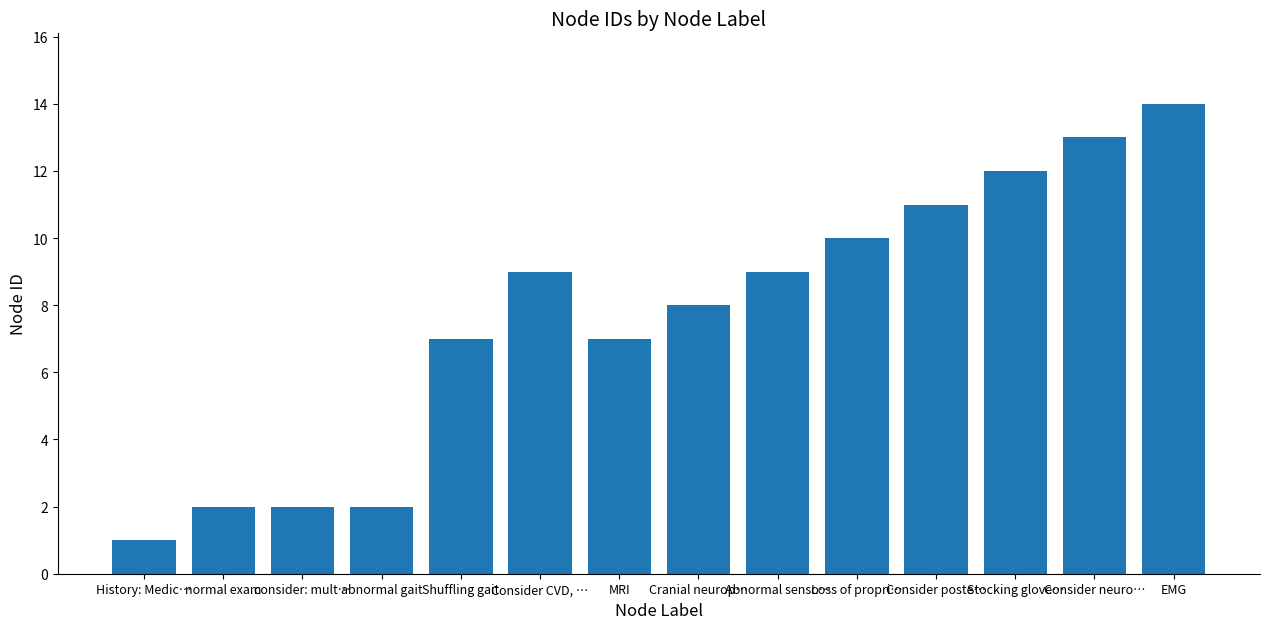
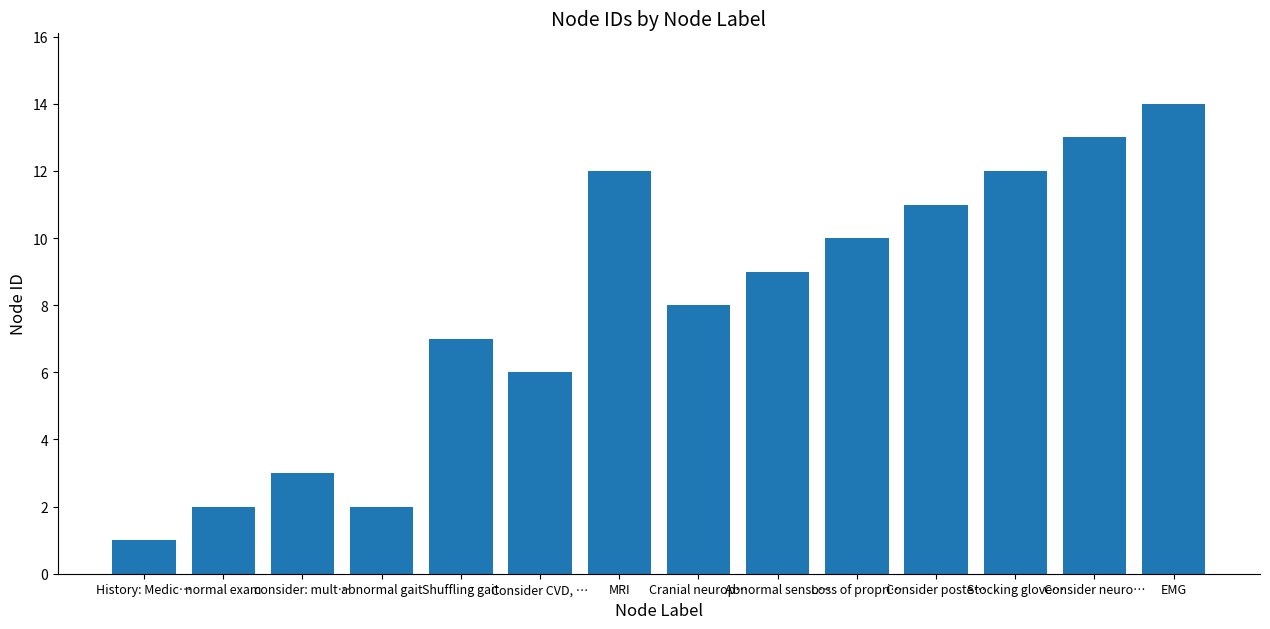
  {
    "History: Medic…": 1,
    "normal exam": 2,
-   "consider: mult…": 2,
+   "consider: mult…": 3,
    "abnormal gait": 2,
    "Shuffling gait": 7,
-   "Consider CVD, …": 9,
-   "MRI": 7,
+   "Consider CVD, …": 6,
+   "MRI": 12,
    "EMG": 14
  }
